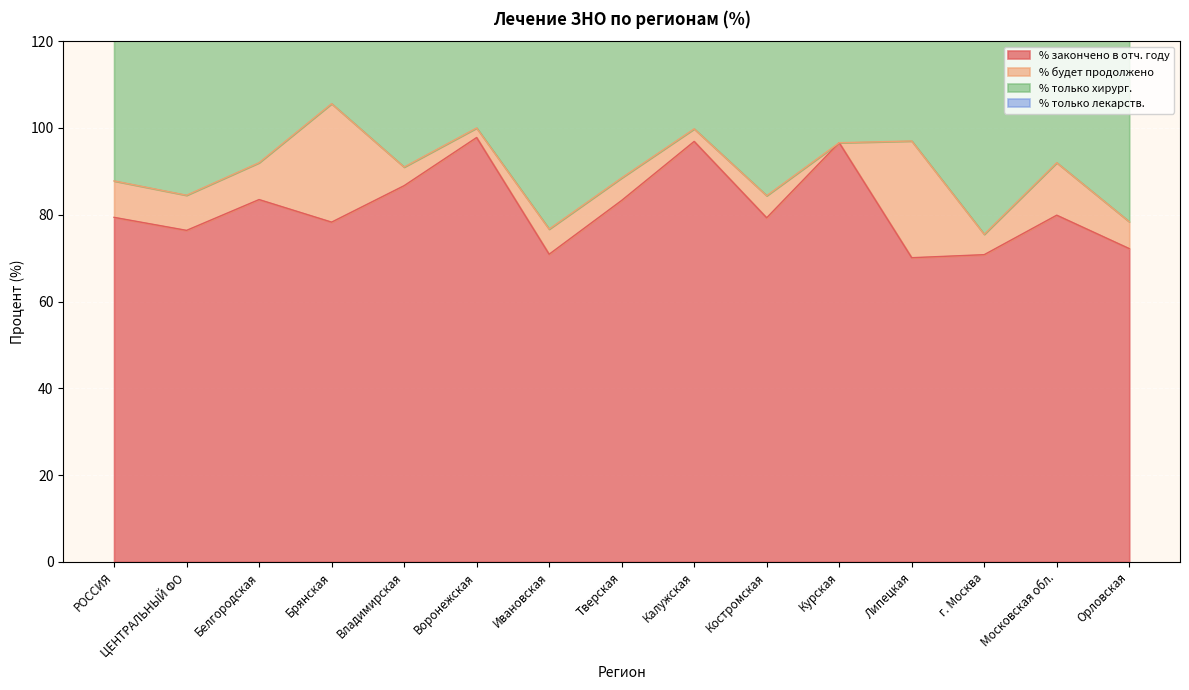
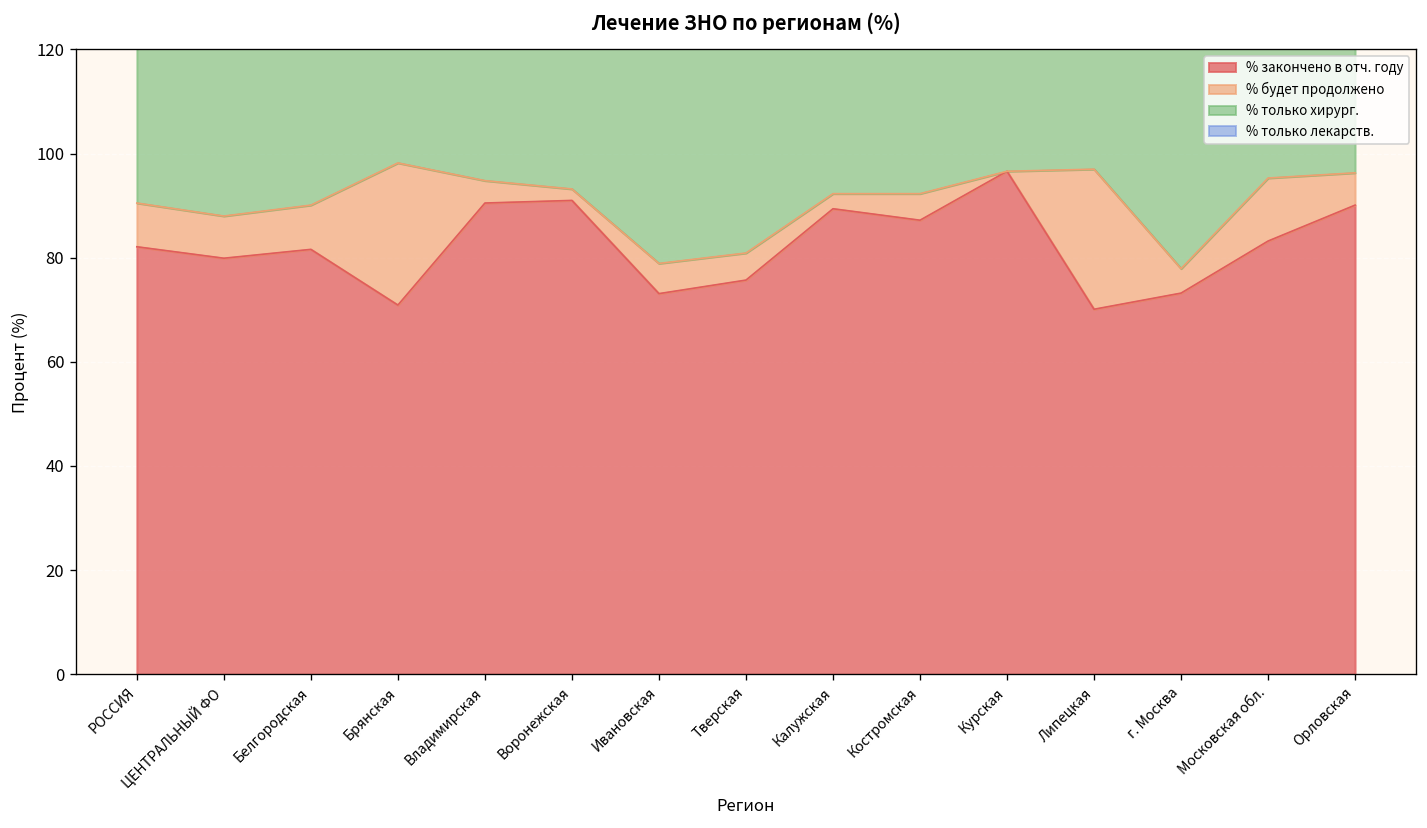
  {
    "% закончено в отч. году": {
-     "РОССИЯ": 79,
-     "ЦЕНТРАЛЬНЫЙ ФО": 76,
-     "Белгородская": 84,
-     "Брянская": 78,
-     "Владимирская": 87,
-     "Воронежская": 98,
-     "Ивановская": 71,
-     "Тверская": 83,
-     "Калужская": 97,
-     "Костромская": 79,
+     "РОССИЯ": 82,
+     "ЦЕНТРАЛЬНЫЙ ФО": 80,
+     "Белгородская": 82,
+     "Брянская": 71,
+     "Владимирская": 91,
+     "Воронежская": 91,
+     "Ивановская": 73,
+     "Тверская": 76,
+     "Калужская": 89,
+     "Костромская": 87,
      "Липецкая": 70,
-     "г. Москва": 71,
-     "Московская обл.": 80,
-     "Орловская": 72
+     "г. Москва": 73,
+     "Московская обл.": 83,
+     "Орловская": 90
    },
    "% будет продолжено": {
      "РОССИЯ": 8,
      "ЦЕНТРАЛЬНЫЙ ФО": 8,
      "Белгородская": 9,
      "Брянская": 27,
      "Владимирская": 4,
      "Воронежская": 2,
      "Ивановская": 6,
      "Тверская": 5,
      "Калужская": 3,
      "Костромская": 5,
      "Липецкая": 27,
      "г. Москва": 5,
      "Московская обл.": 12,
      "Орловская": 6
    }
  }
